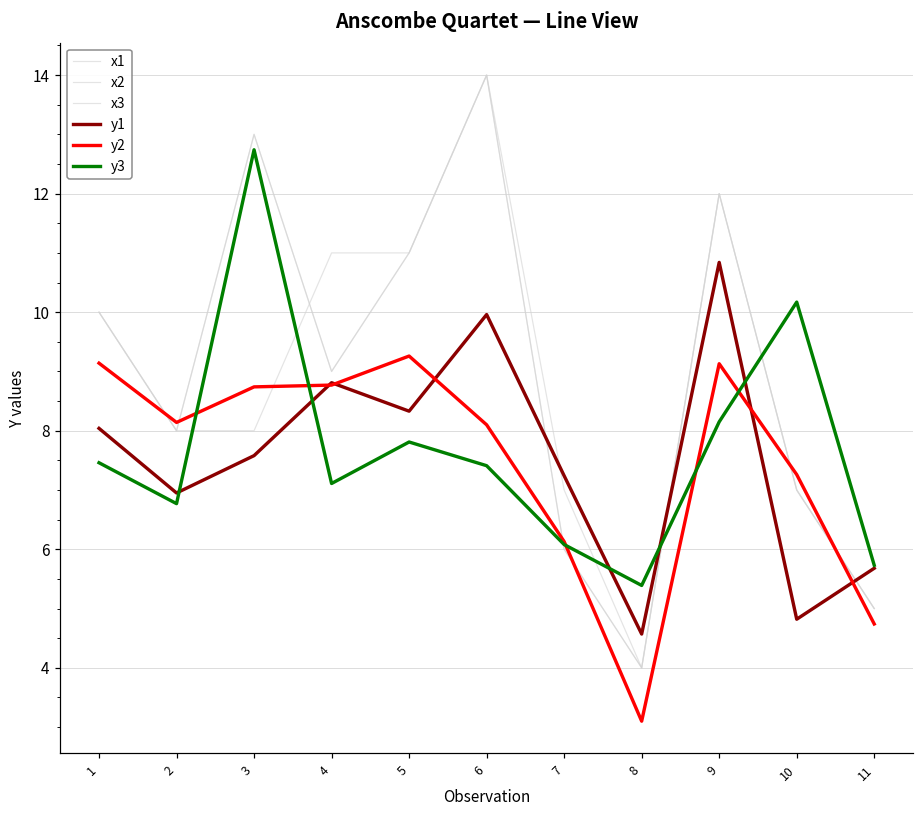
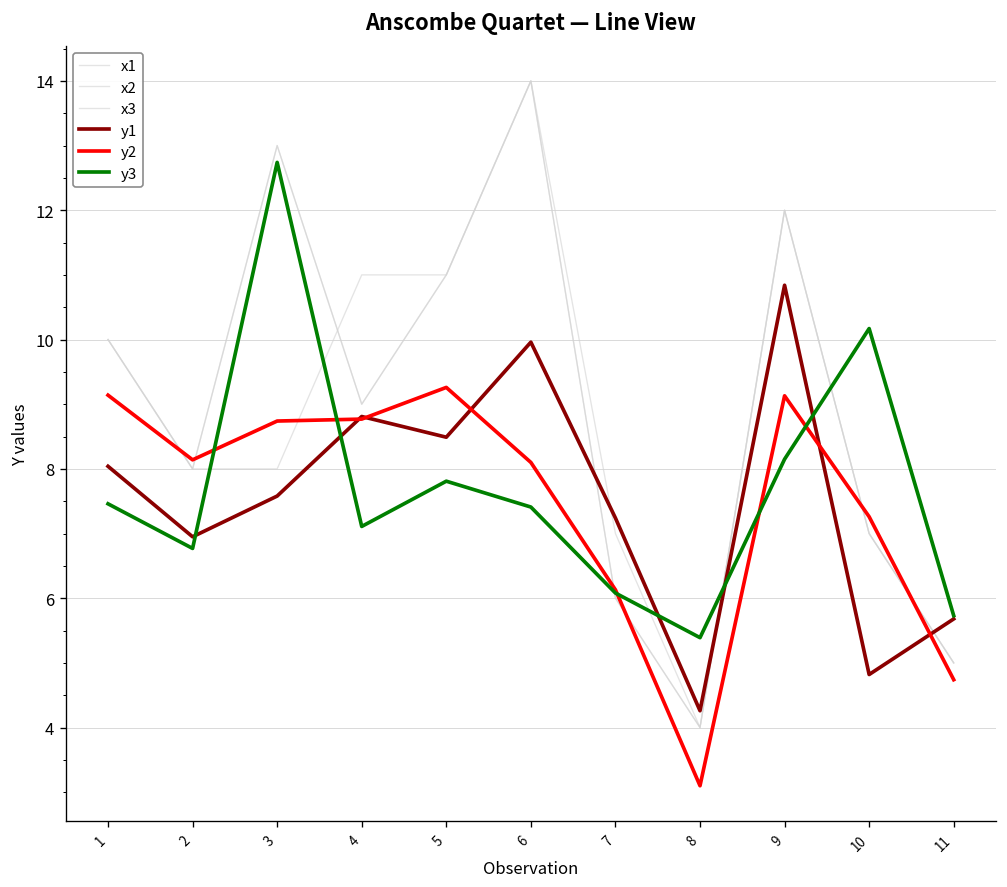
  {
    "y1": {
      "1": 8.0,
      "2": 7.0,
      "3": 7.6,
-     "5": 8.3,
+     "5": 8.5,
      "6": 10.0,
      "7": 7.2,
-     "8": 4.6,
+     "8": 4.3,
      "9": 10.8,
      "10": 4.8,
      "11": 5.7
    },
    "y2": {
      "1": 9.1,
      "2": 8.1,
      "3": 8.7,
      "5": 9.3,
      "6": 8.1,
      "7": 6.1,
      "8": 3.1,
      "9": 9.1,
      "10": 7.3,
      "11": 4.7
    },
    "y3": {
      "1": 7.5,
      "2": 6.8,
      "3": 12.7,
      "4": 7.1,
      "5": 7.8,
      "6": 7.4,
      "7": 6.1,
      "8": 5.4,
      "9": 8.2,
      "10": 10.2,
      "11": 5.7
    }
  }
